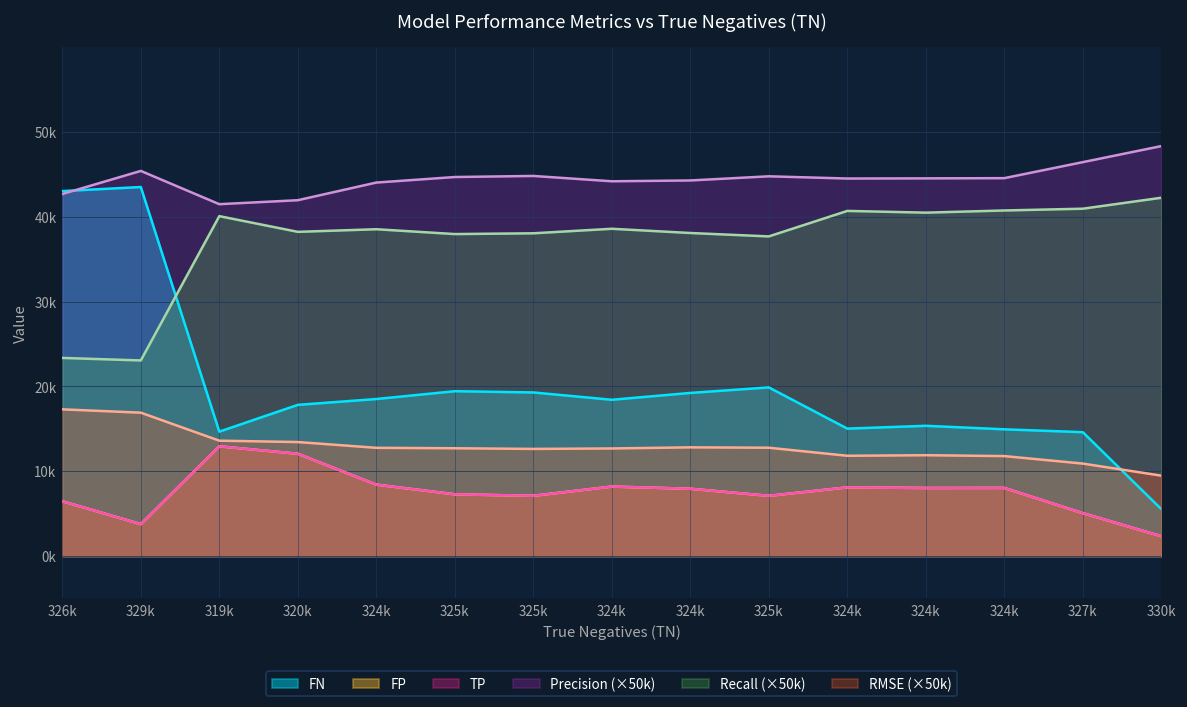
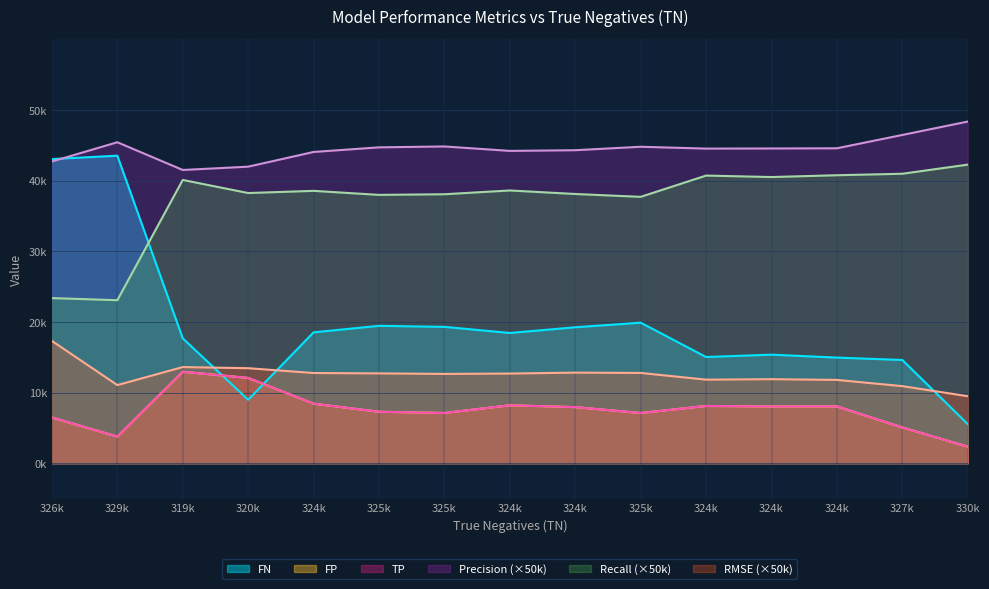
  {
    "FN": {
      "329k": 44000,
-     "319k": 15000,
-     "320k": 18000,
+     "319k": 18000,
+     "320k": 9000,
      "327k": 15000,
      "330k": 6000
    },
    "Recall (×50k)": {
      "326k": 23000,
      "329k": 23000,
      "319k": 40000,
      "320k": 38000,
      "327k": 41000,
      "330k": 42000
    },
    "RMSE (×50k)": {
      "326k": 17000,
-     "329k": 17000,
+     "329k": 11000,
      "319k": 14000,
      "320k": 13000,
      "327k": 11000,
      "330k": 9000
    }
  }
